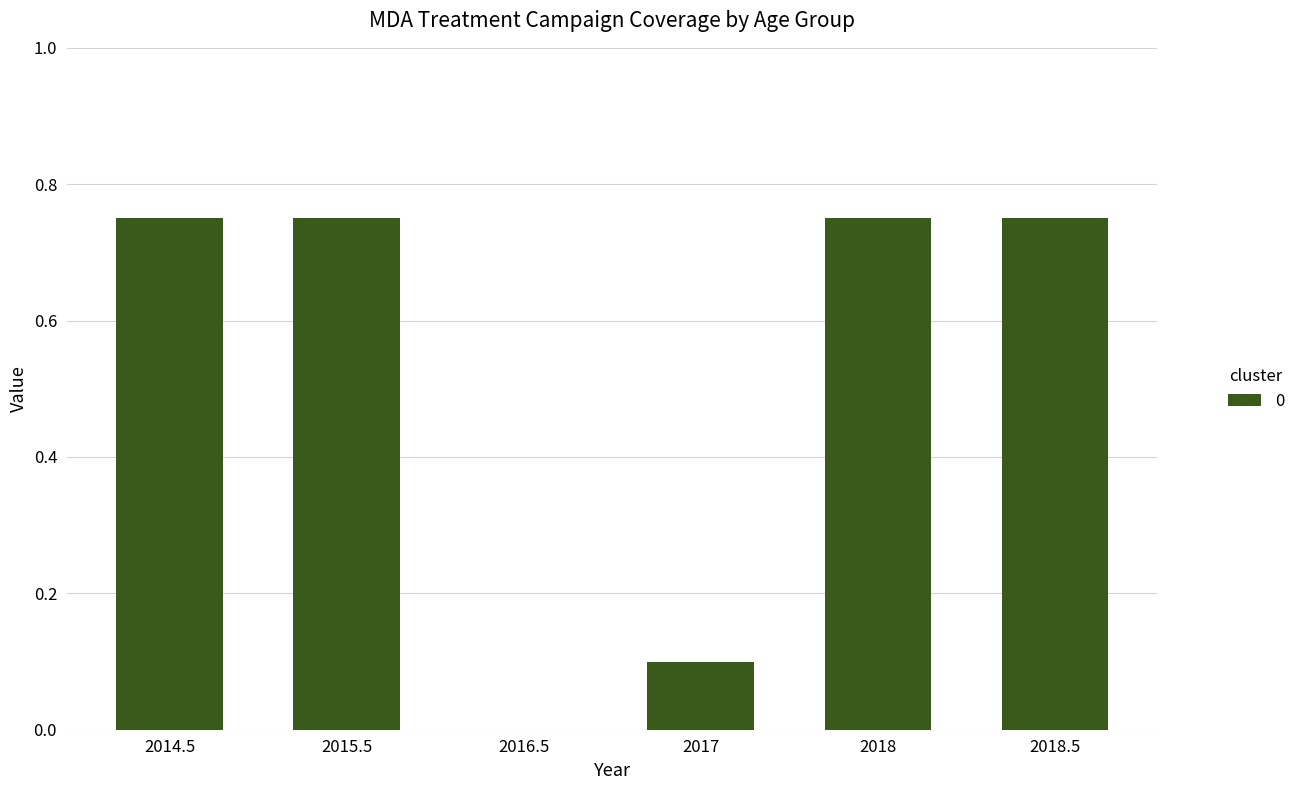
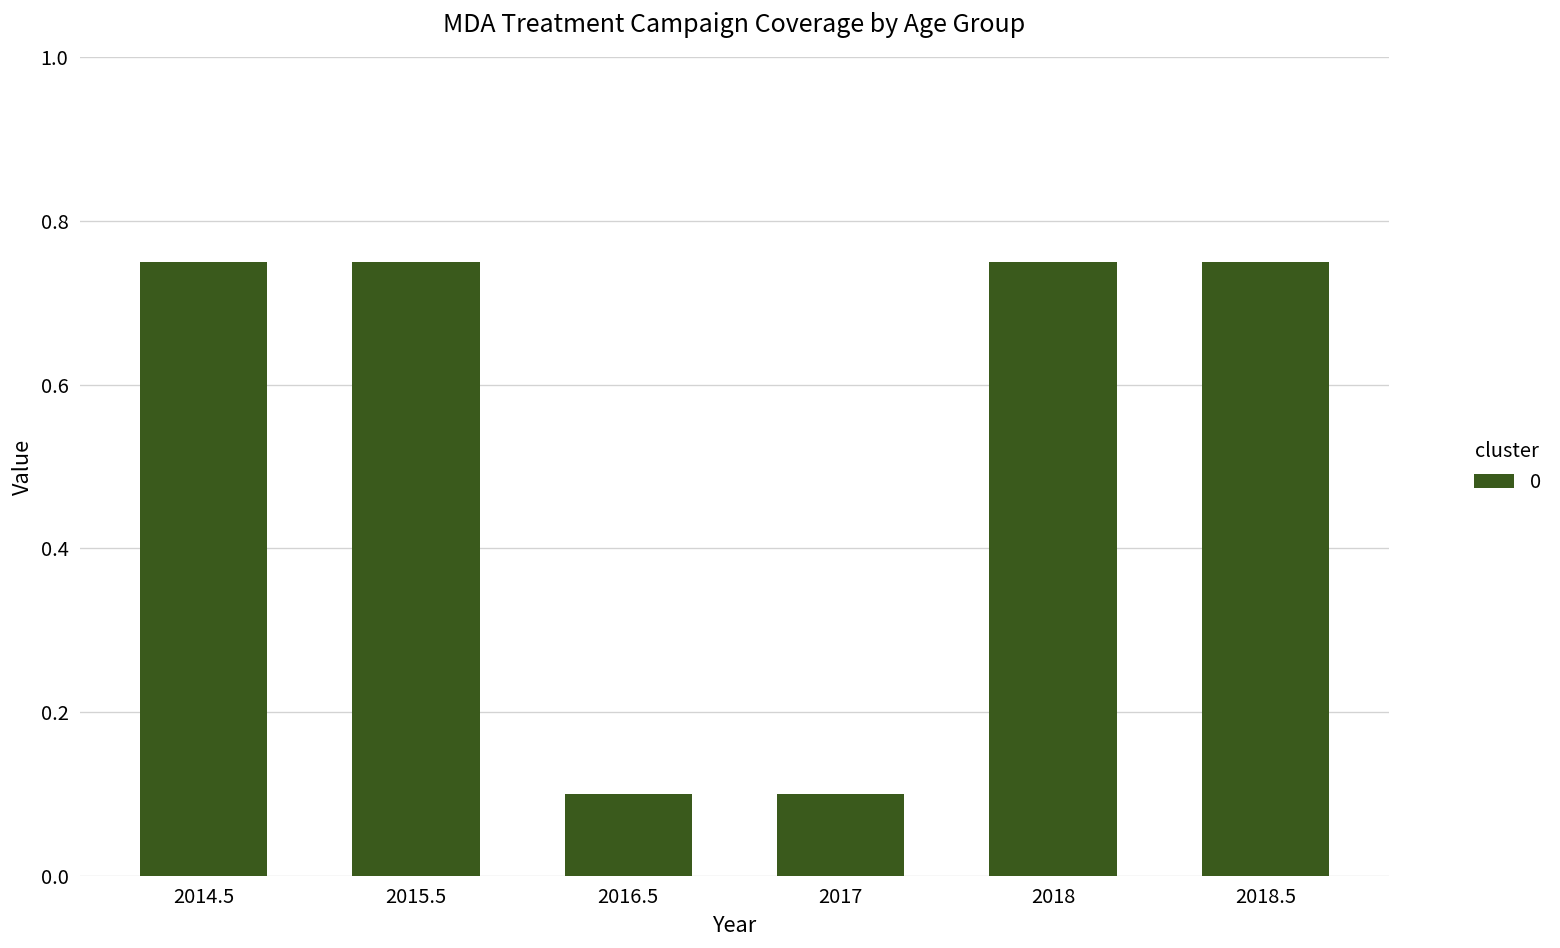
  {
    "2014.5": 0.75,
    "2015.5": 0.75,
-   "2016.5": 0.0,
+   "2016.5": 0.1,
    "2017": 0.1,
    "2018": 0.75,
    "2018.5": 0.75
  }
